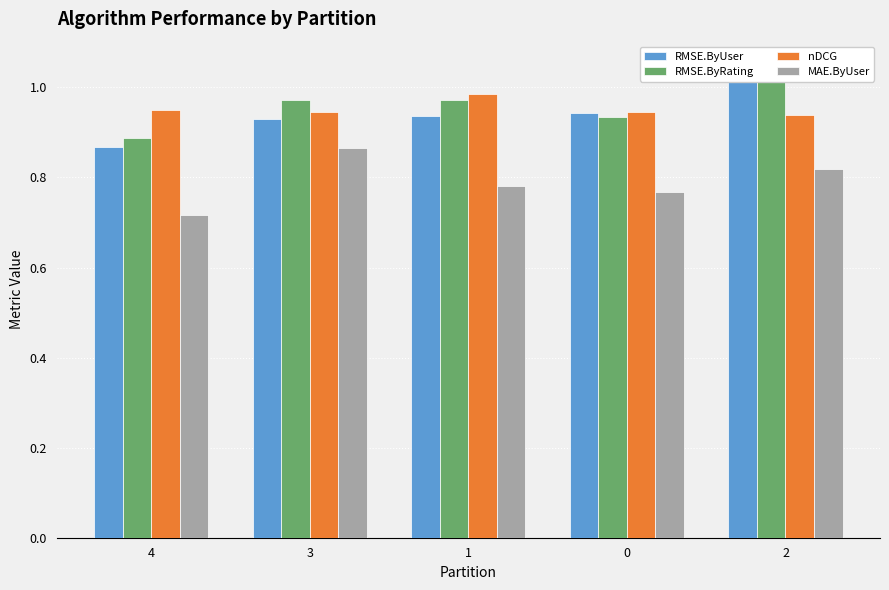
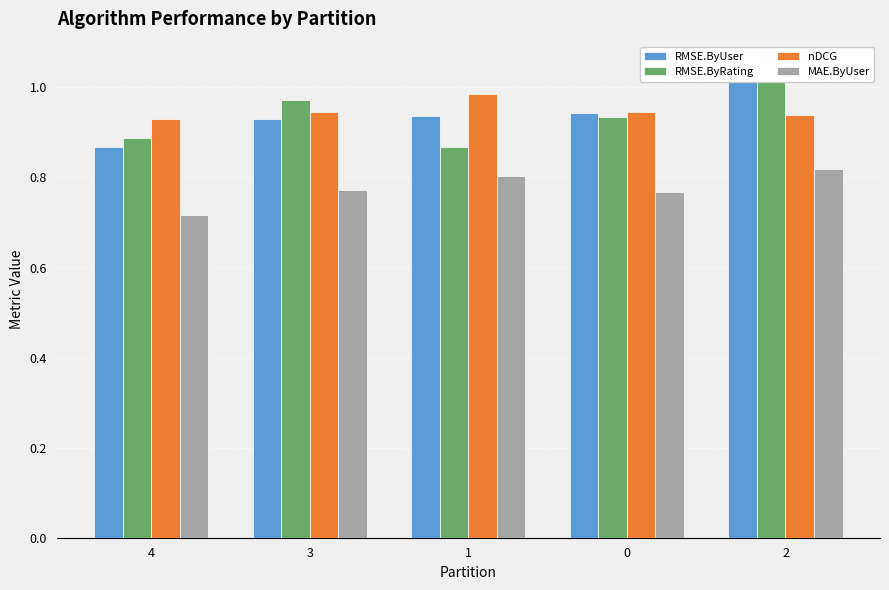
  {
    "RMSE.ByUser": {
      "4": 0.87,
      "3": 0.93,
      "1": 0.94,
      "0": 0.94
    },
    "RMSE.ByRating": {
      "4": 0.89,
      "3": 0.97,
-     "1": 0.97,
+     "1": 0.87,
      "0": 0.93
    },
    "nDCG": {
-     "4": 0.95,
+     "4": 0.93,
      "3": 0.94,
      "1": 0.99,
      "0": 0.95,
      "2": 0.94
    },
    "MAE.ByUser": {
      "4": 0.72,
-     "3": 0.87,
-     "1": 0.78,
+     "3": 0.77,
+     "1": 0.80,
      "0": 0.77,
      "2": 0.82
    }
  }
